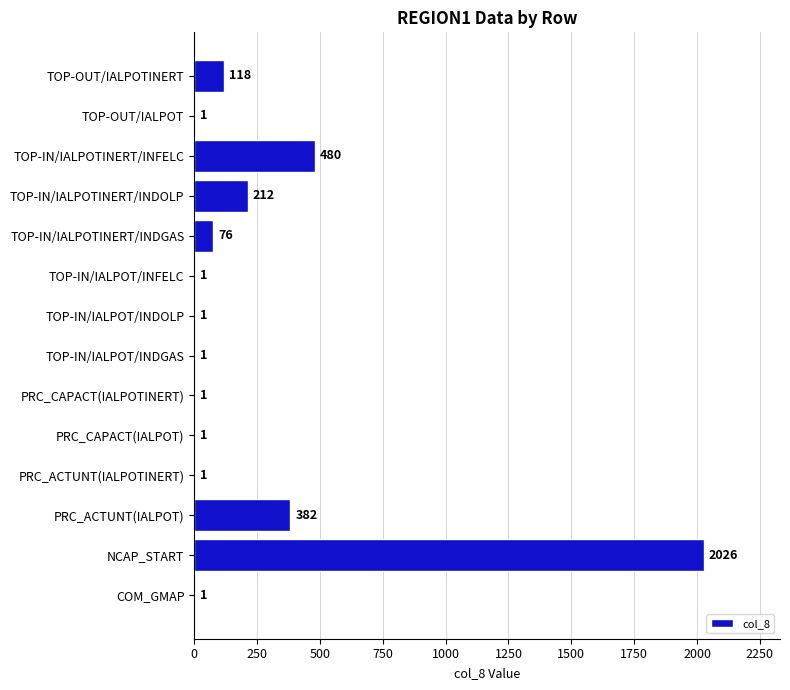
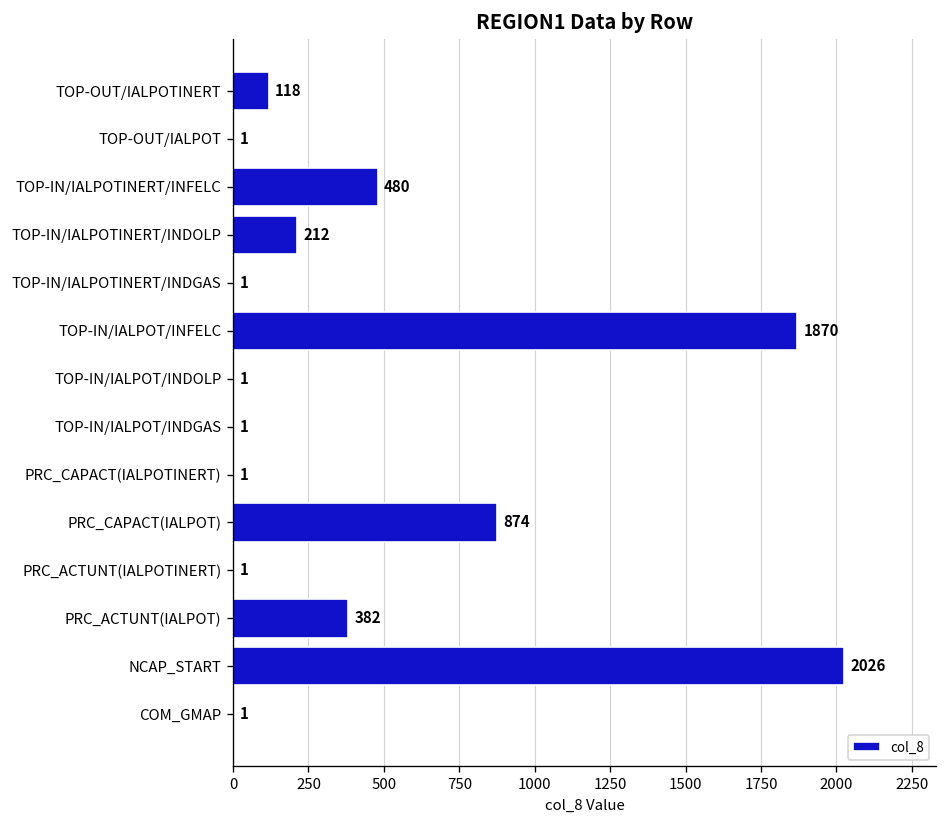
  {
    "TOP-OUT/IALPOTINERT": 118,
    "TOP-OUT/IALPOT": 1,
    "TOP-IN/IALPOTINERT/INFELC": 480,
    "TOP-IN/IALPOTINERT/INDOLP": 212,
-   "TOP-IN/IALPOTINERT/INDGAS": 76,
-   "TOP-IN/IALPOT/INFELC": 1,
+   "TOP-IN/IALPOTINERT/INDGAS": 1,
+   "TOP-IN/IALPOT/INFELC": 1870,
    "TOP-IN/IALPOT/INDOLP": 1,
    "TOP-IN/IALPOT/INDGAS": 1,
    "PRC_CAPACT(IALPOTINERT)": 1,
-   "PRC_CAPACT(IALPOT)": 1,
+   "PRC_CAPACT(IALPOT)": 874,
    "PRC_ACTUNT(IALPOTINERT)": 1,
    "PRC_ACTUNT(IALPOT)": 382,
    "NCAP_START": 2026,
    "COM_GMAP": 1
  }
